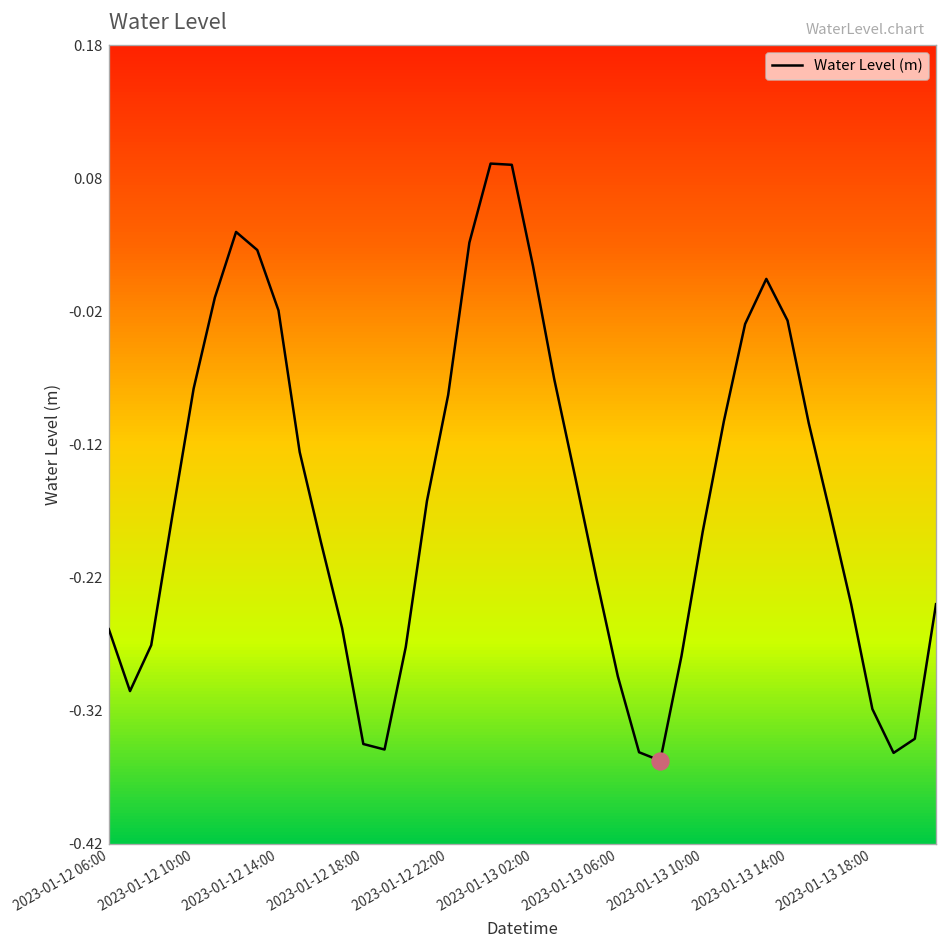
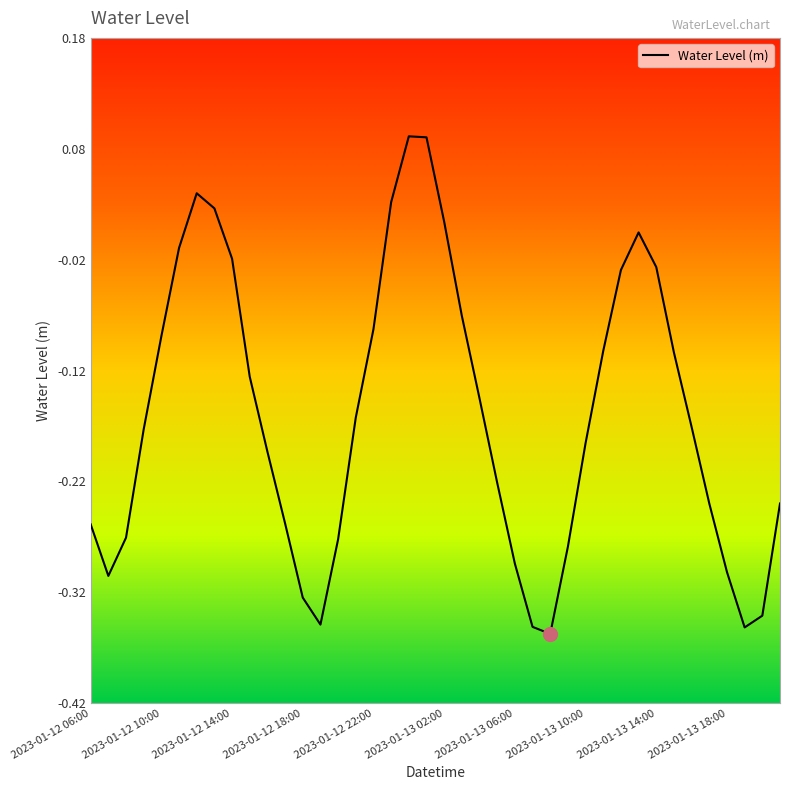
  {
    "Water Level (m)": {
      "2023-01-12 06:00": -0.259,
-     "2023-01-12 10:00": -0.078,
+     "2023-01-12 10:00": -0.089,
      "2023-01-12 14:00": -0.019,
-     "2023-01-12 18:00": -0.345,
+     "2023-01-12 18:00": -0.325,
      "2023-01-12 22:00": -0.083,
      "2023-01-13 02:00": 0.014,
      "2023-01-13 06:00": -0.294,
      "2023-01-13 10:00": -0.185,
      "2023-01-13 14:00": -0.027,
-     "2023-01-13 18:00": -0.319
+     "2023-01-13 18:00": -0.302
    }
  }
